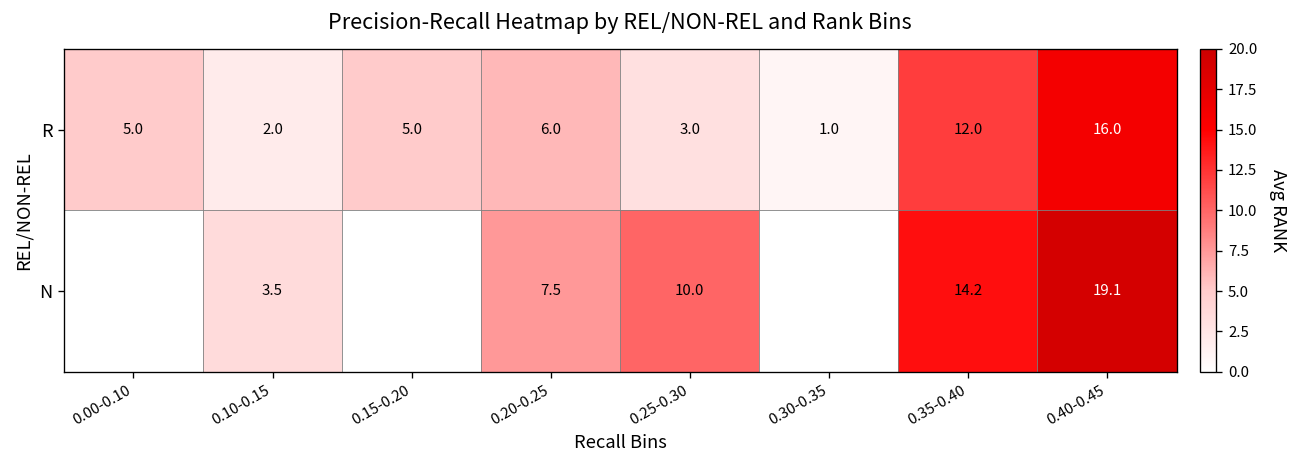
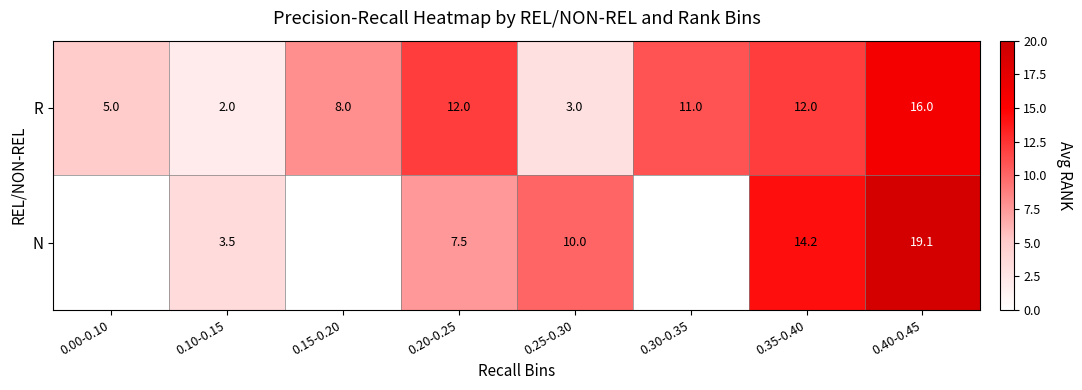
  {
    "R": {
      "0.00-0.10": 5.0,
      "0.10-0.15": 2.0,
-     "0.15-0.20": 5.0,
-     "0.20-0.25": 6.0,
+     "0.15-0.20": 8.0,
+     "0.20-0.25": 12.0,
      "0.25-0.30": 3.0,
-     "0.30-0.35": 1.0,
+     "0.30-0.35": 11.0,
      "0.35-0.40": 12.0,
      "0.40-0.45": 16.0
    },
    "N": {
      "0.10-0.15": 3.5,
      "0.20-0.25": 7.5,
      "0.25-0.30": 10.0,
      "0.35-0.40": 14.2,
      "0.40-0.45": 19.1
    }
  }
